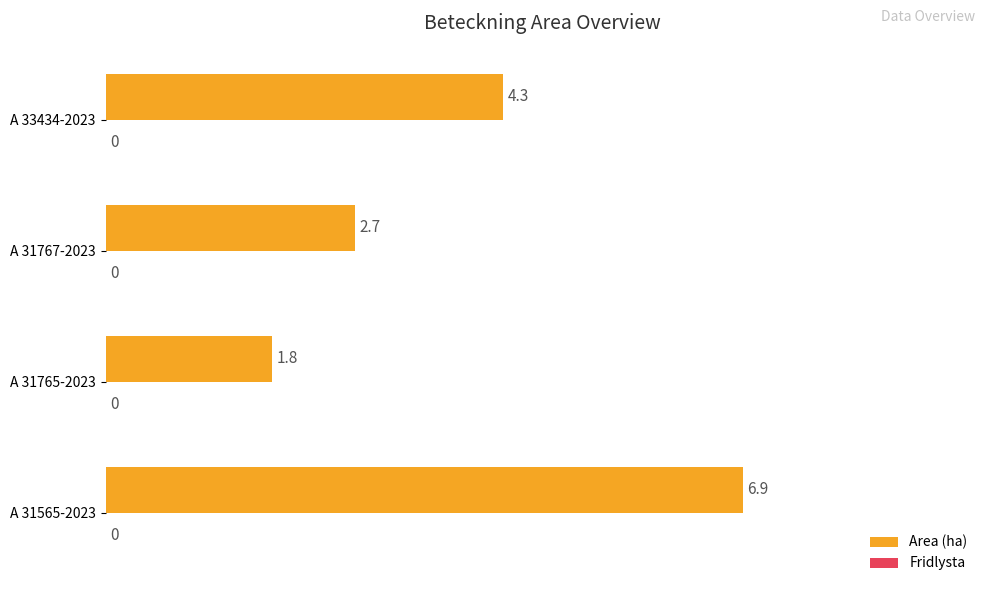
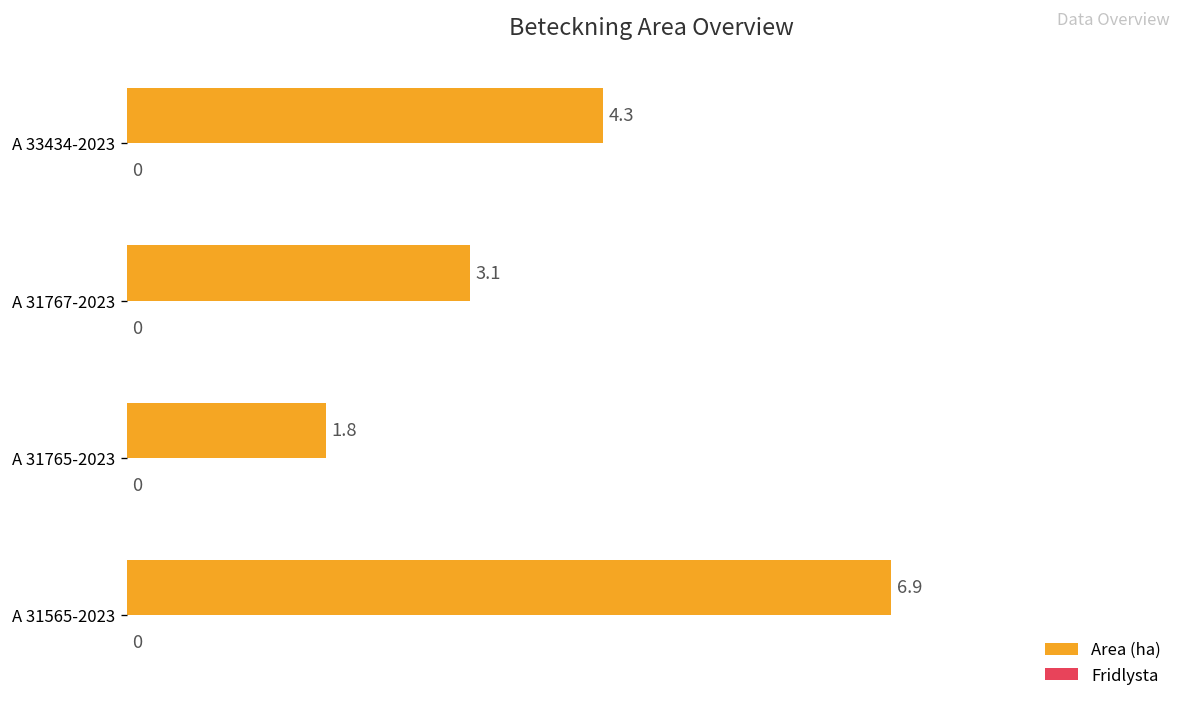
  {
    "Area (ha)": {
      "A 33434-2023": 4.3,
-     "A 31767-2023": 2.7,
+     "A 31767-2023": 3.1,
      "A 31765-2023": 1.8,
      "A 31565-2023": 6.9
    },
    "Fridlysta": {
      "A 33434-2023": 0,
      "A 31767-2023": 0,
      "A 31765-2023": 0,
      "A 31565-2023": 0
    }
  }
